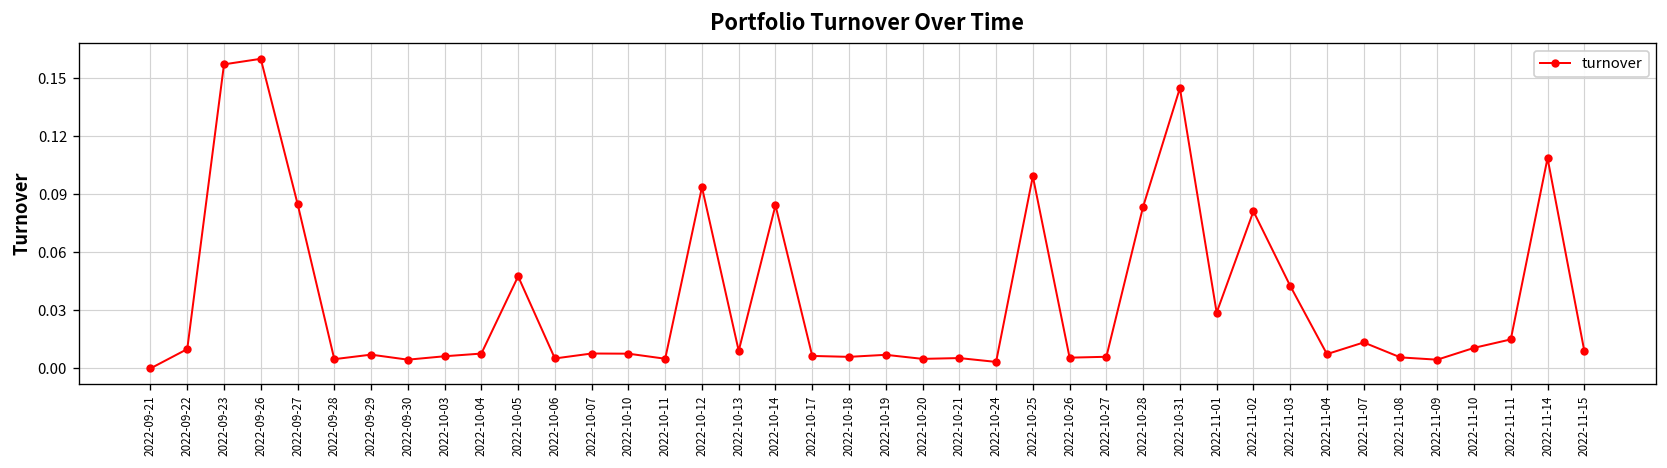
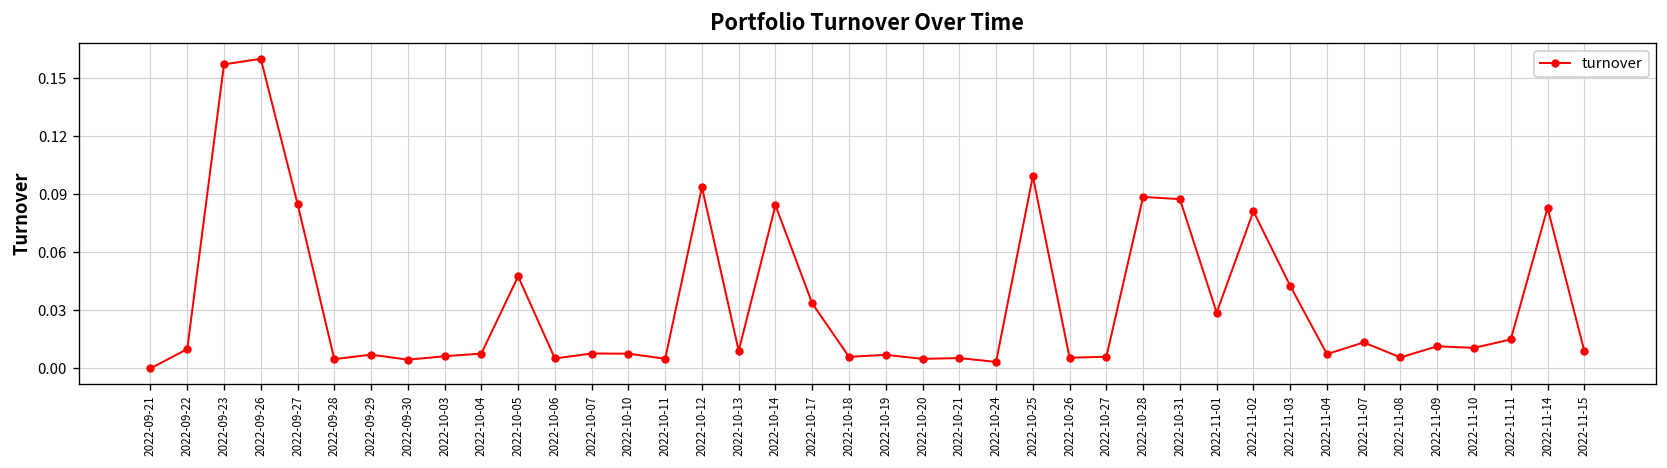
  {
    "2022-09-21": 0.000,
    "2022-09-22": 0.010,
    "2022-09-23": 0.157,
    "2022-09-26": 0.160,
    "2022-09-27": 0.085,
    "2022-09-28": 0.005,
    "2022-09-29": 0.007,
    "2022-09-30": 0.005,
    "2022-10-03": 0.006,
    "2022-10-04": 0.008,
    "2022-10-05": 0.048,
    "2022-10-06": 0.005,
    "2022-10-07": 0.008,
    "2022-10-10": 0.008,
    "2022-10-11": 0.005,
    "2022-10-12": 0.094,
    "2022-10-13": 0.009,
    "2022-10-14": 0.084,
-   "2022-10-17": 0.006,
+   "2022-10-17": 0.034,
    "2022-10-18": 0.006,
    "2022-10-19": 0.007,
    "2022-10-20": 0.005,
    "2022-10-21": 0.005,
    "2022-10-24": 0.003,
    "2022-10-25": 0.099,
    "2022-10-26": 0.006,
    "2022-10-27": 0.006,
-   "2022-10-28": 0.084,
-   "2022-10-31": 0.145,
+   "2022-10-28": 0.089,
+   "2022-10-31": 0.087,
    "2022-11-01": 0.029,
    "2022-11-02": 0.081,
    "2022-11-03": 0.043,
    "2022-11-04": 0.007,
    "2022-11-07": 0.013,
    "2022-11-08": 0.006,
-   "2022-11-09": 0.005,
+   "2022-11-09": 0.011,
    "2022-11-10": 0.011,
    "2022-11-11": 0.015,
-   "2022-11-14": 0.109,
+   "2022-11-14": 0.083,
    "2022-11-15": 0.009
  }
